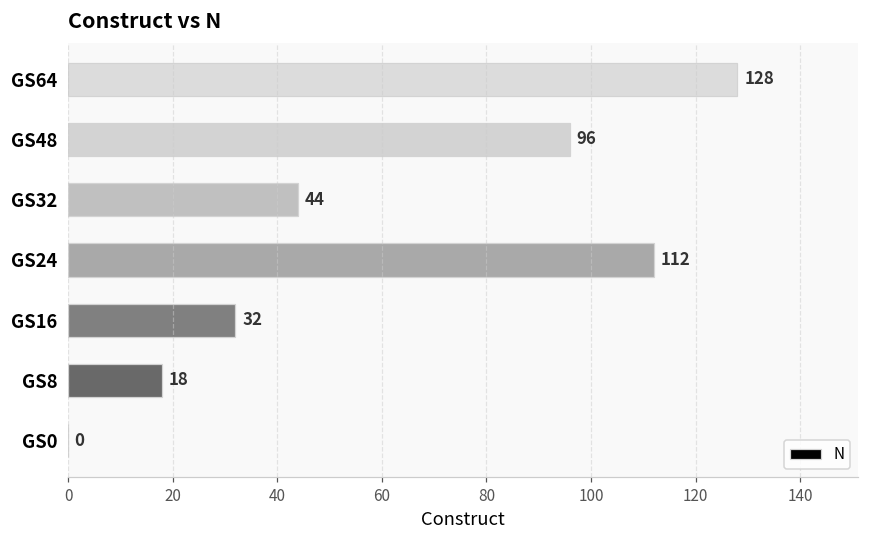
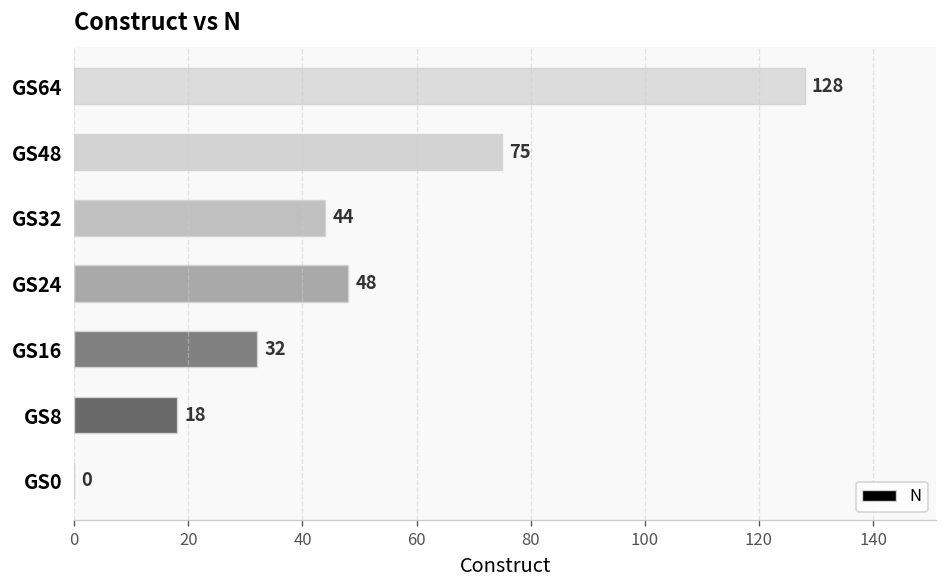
  {
    "GS64": 128,
-   "GS48": 96,
+   "GS48": 75,
    "GS32": 44,
-   "GS24": 112,
+   "GS24": 48,
    "GS16": 32,
    "GS8": 18,
    "GS0": 0
  }
